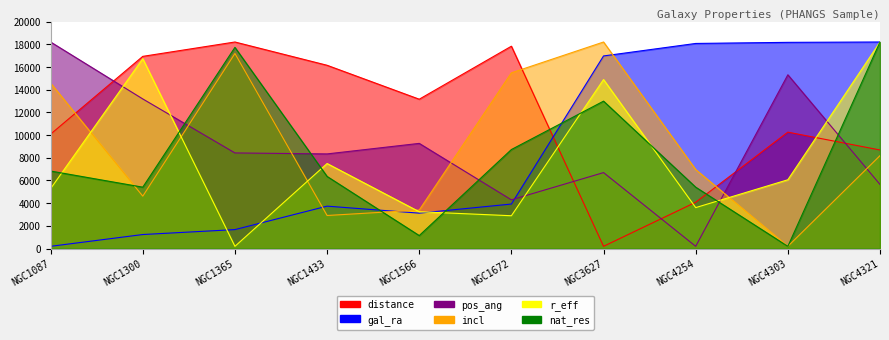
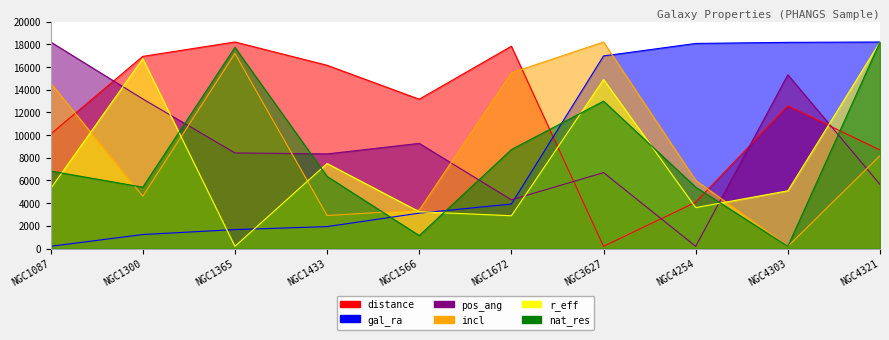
  {
    "distance": {
      "NGC1087": 10100,
      "NGC1365": 18200,
      "NGC1433": 16100,
      "NGC1566": 13200,
      "NGC1672": 17800,
      "NGC3627": 200,
      "NGC4254": 4100,
-     "NGC4303": 10300,
+     "NGC4303": 12600,
      "NGC4321": 8700
    },
    "gal_ra": {
      "NGC1087": 200,
      "NGC1300": 1200,
      "NGC1365": 1700,
-     "NGC1433": 3700,
+     "NGC1433": 1900,
      "NGC1672": 3900,
      "NGC3627": 17000,
      "NGC4254": 18100,
      "NGC4303": 18200
    },
    "pos_ang": {
      "NGC1087": 18200,
      "NGC1300": 13200,
      "NGC1365": 8400,
      "NGC1433": 8300,
      "NGC1566": 9300,
      "NGC1672": 4300,
      "NGC3627": 6700,
      "NGC4254": 200,
      "NGC4303": 15300,
      "NGC4321": 5600
    },
    "incl": {
      "NGC1087": 14600,
      "NGC1300": 4600,
      "NGC1365": 17200,
      "NGC1433": 2900,
      "NGC1672": 15500,
      "NGC3627": 18200,
-     "NGC4254": 7000,
+     "NGC4254": 6000,
      "NGC4321": 8200
    },
    "r_eff": {
      "NGC1087": 5300,
      "NGC1365": 200,
      "NGC1433": 7500,
      "NGC1672": 2900,
      "NGC3627": 14900,
      "NGC4254": 3600,
-     "NGC4303": 6100
+     "NGC4303": 5100
    },
    "nat_res": {
      "NGC1087": 6800,
      "NGC1300": 5400,
      "NGC1365": 17700,
      "NGC1433": 6400,
      "NGC1566": 1100,
      "NGC1672": 8700,
      "NGC3627": 13000,
      "NGC4254": 5400
    }
  }
